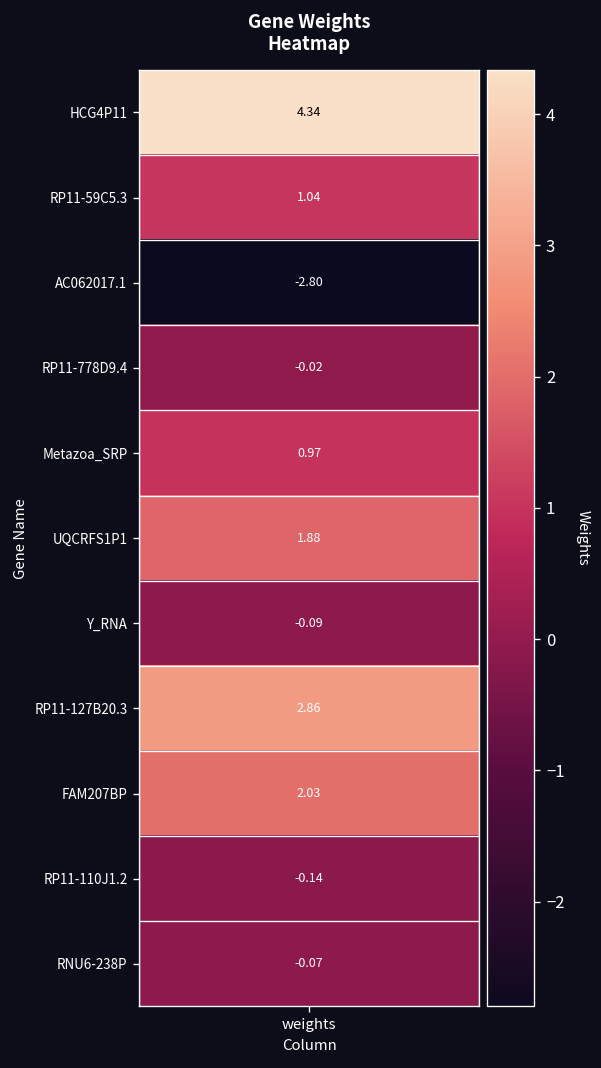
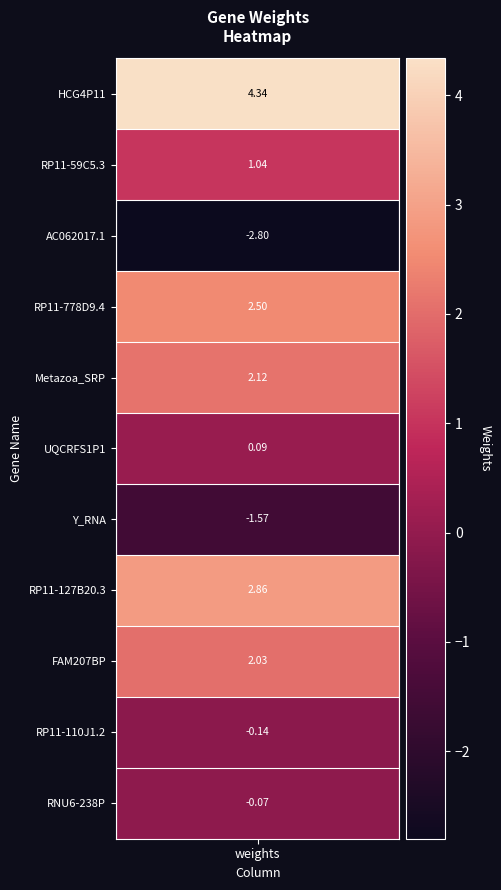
  {
    "HCG4P11": {
      "weights": 4.34
    },
    "RP11-59C5.3": {
      "weights": 1.04
    },
    "AC062017.1": {
      "weights": -2.80
    },
    "RP11-778D9.4": {
-     "weights": -0.02
+     "weights": 2.50
    },
    "Metazoa_SRP": {
-     "weights": 0.97
+     "weights": 2.12
    },
    "UQCRFS1P1": {
-     "weights": 1.88
+     "weights": 0.09
    },
    "Y_RNA": {
-     "weights": -0.09
+     "weights": -1.57
    },
    "RP11-127B20.3": {
      "weights": 2.86
    },
    "FAM207BP": {
      "weights": 2.03
    },
    "RP11-110J1.2": {
      "weights": -0.14
    },
    "RNU6-238P": {
      "weights": -0.07
    }
  }
